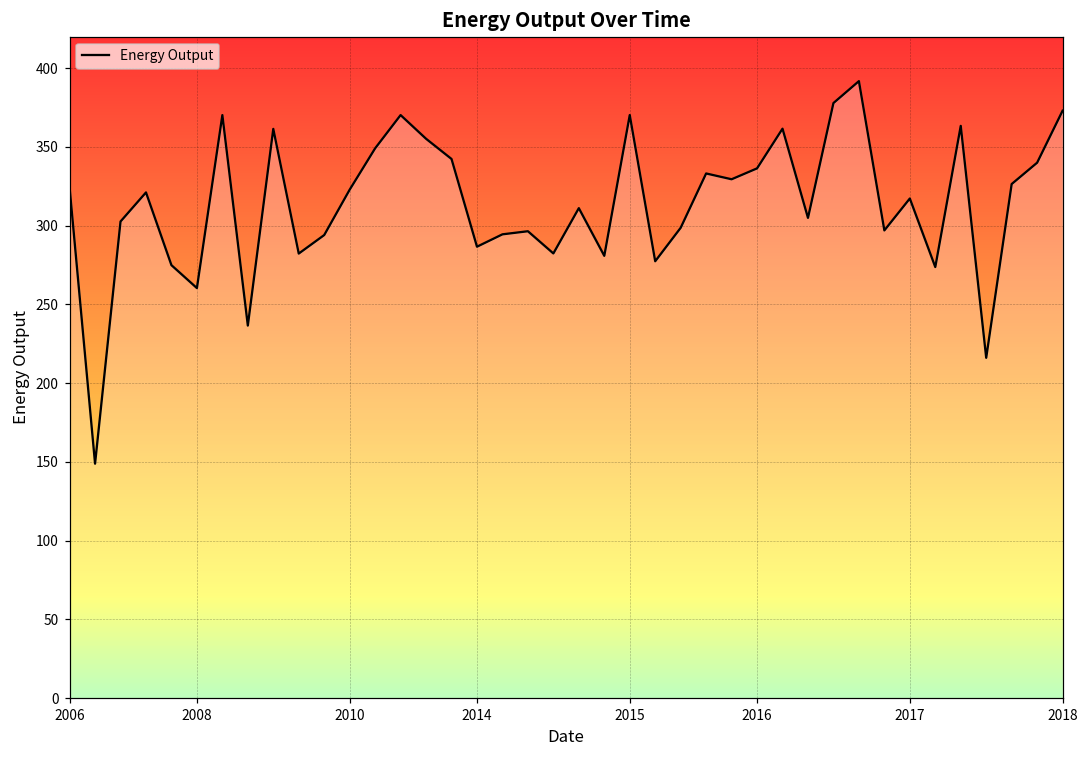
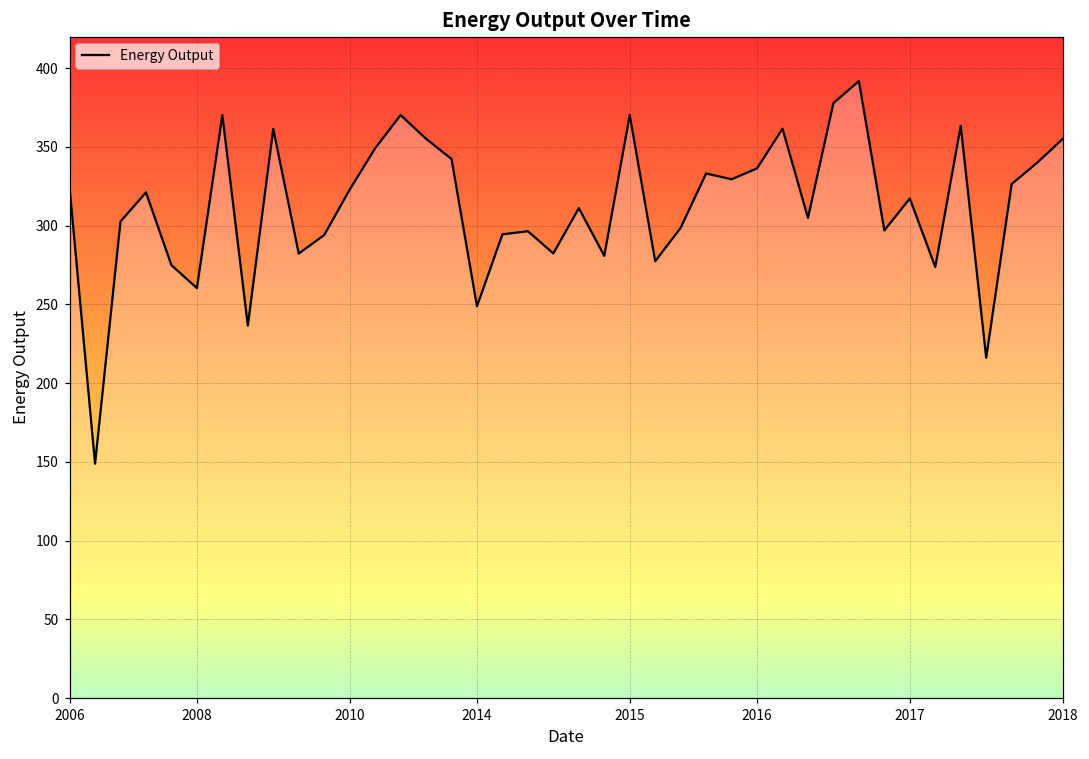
  {
    "2006": 324,
    "2008": 260,
    "2010": 323,
-   "2014": 287,
+   "2014": 249,
    "2015": 370,
    "2016": 336,
    "2017": 317,
-   "2018": 373
+   "2018": 355
  }
